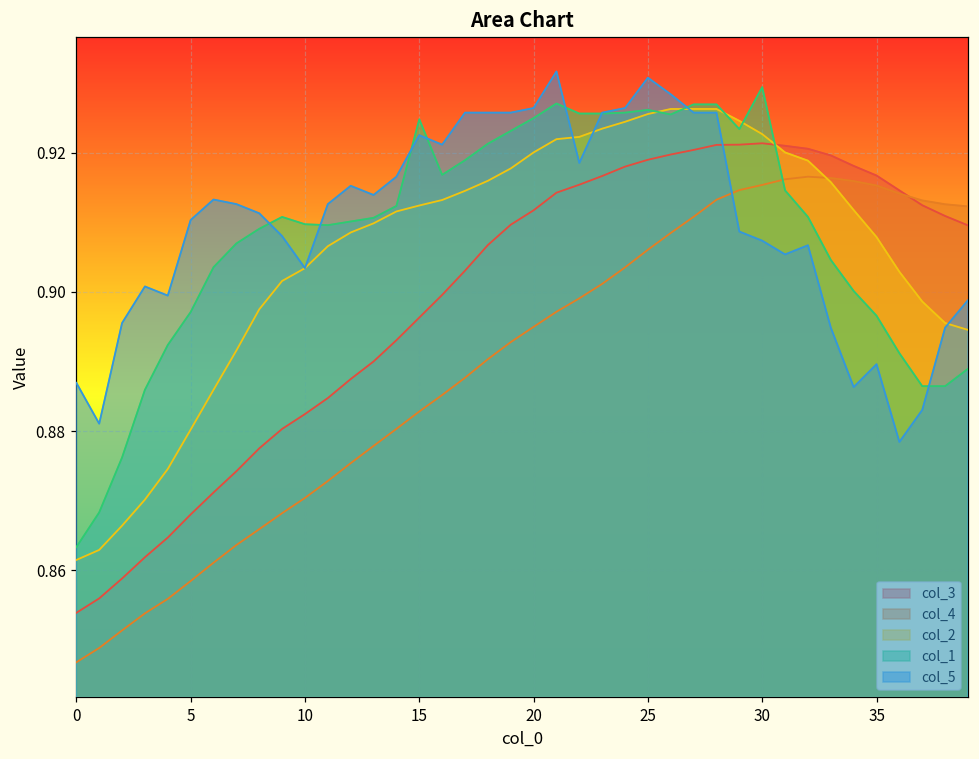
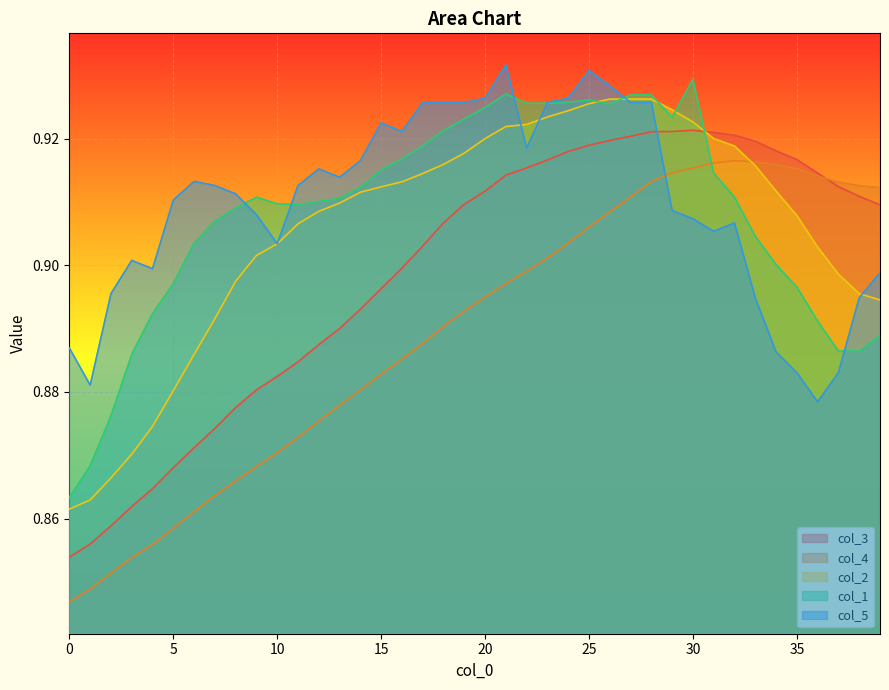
  {
    "col_1": {
      "0": 0.863,
      "5": 0.897,
      "10": 0.910,
-     "15": 0.925,
+     "15": 0.915,
      "20": 0.925,
      "25": 0.926,
      "30": 0.929,
      "35": 0.897
    },
    "col_5": {
      "0": 0.887,
      "5": 0.910,
      "15": 0.923,
      "20": 0.926,
      "25": 0.931,
      "30": 0.907,
-     "35": 0.890
+     "35": 0.883
    }
  }
